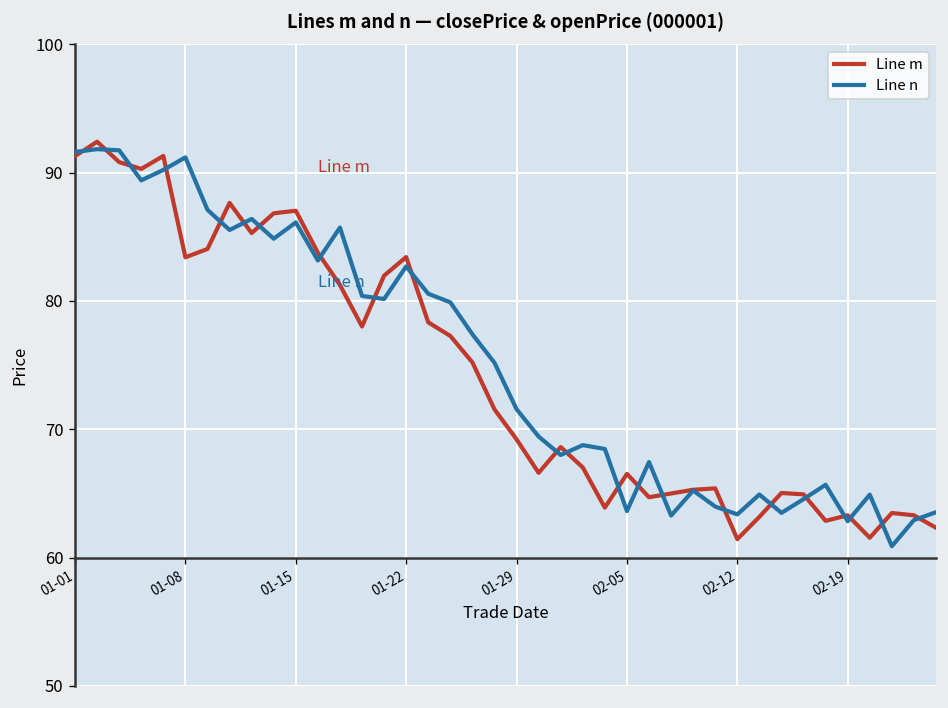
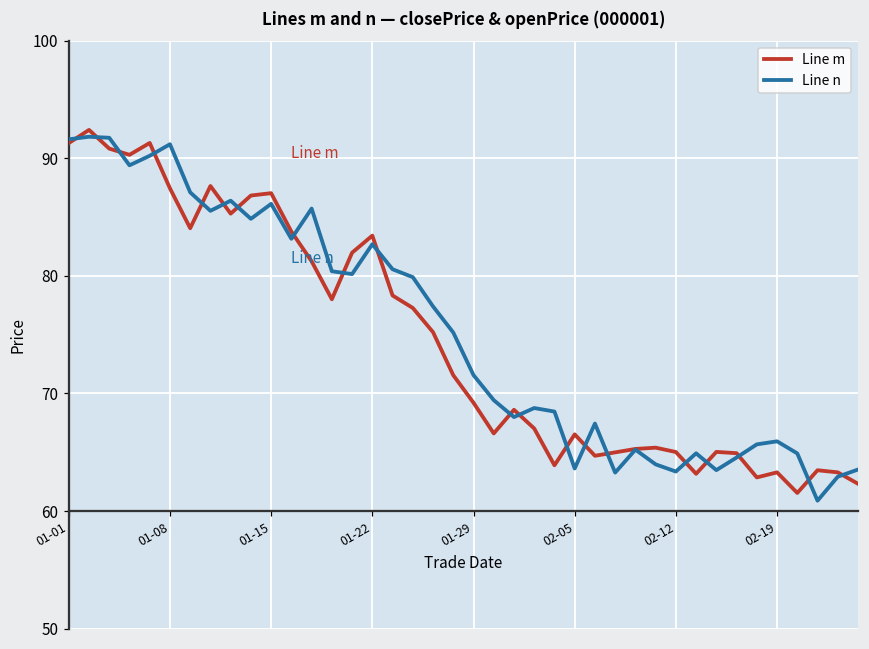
  {
    "Line m": {
      "01-01": 91.3,
-     "01-08": 83.4,
+     "01-08": 87.4,
      "01-15": 87.0,
      "01-22": 83.4,
      "01-29": 69.2,
      "02-05": 66.5,
-     "02-12": 61.4,
+     "02-12": 65.0,
      "02-19": 63.3
    },
    "Line n": {
      "01-01": 91.6,
      "01-08": 91.2,
      "01-15": 86.1,
      "01-22": 82.7,
      "01-29": 71.6,
      "02-05": 63.6,
      "02-12": 63.4,
-     "02-19": 62.8
+     "02-19": 65.9
    }
  }
